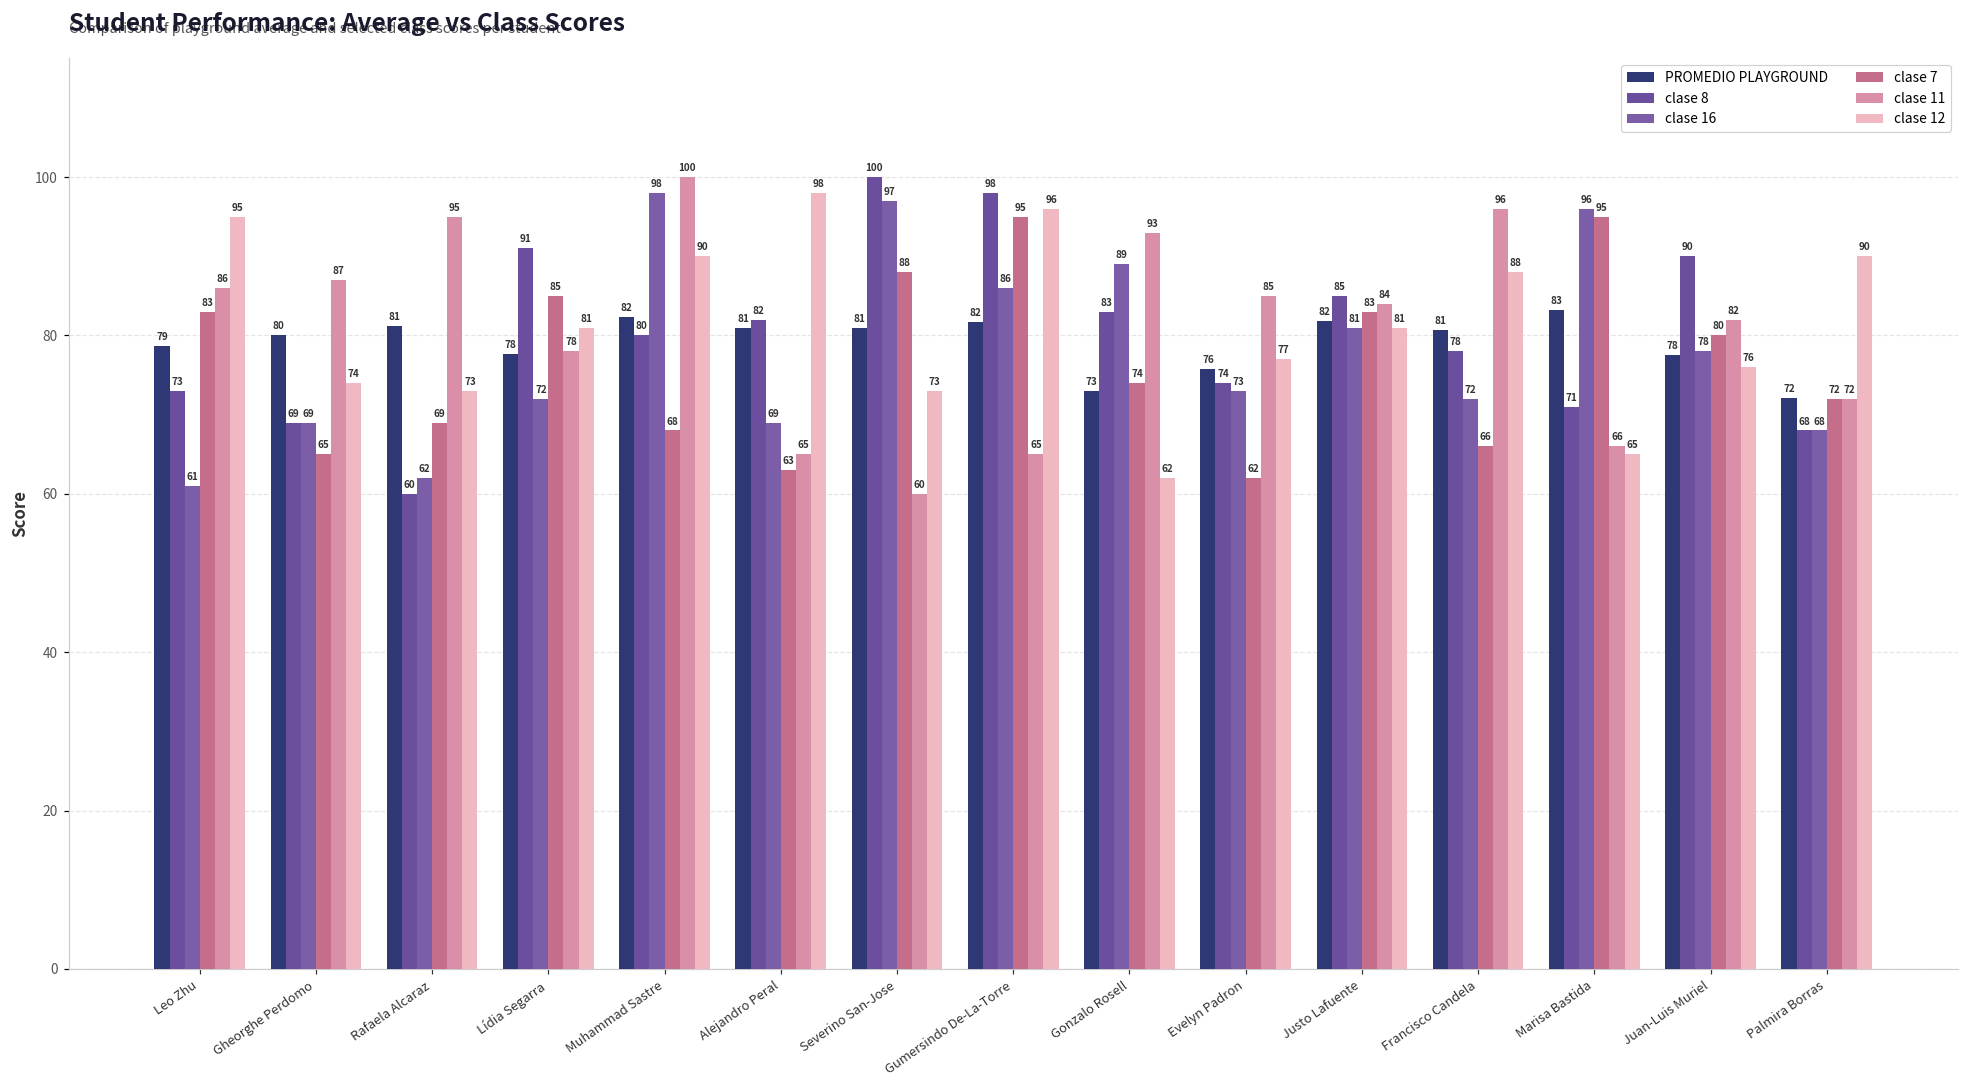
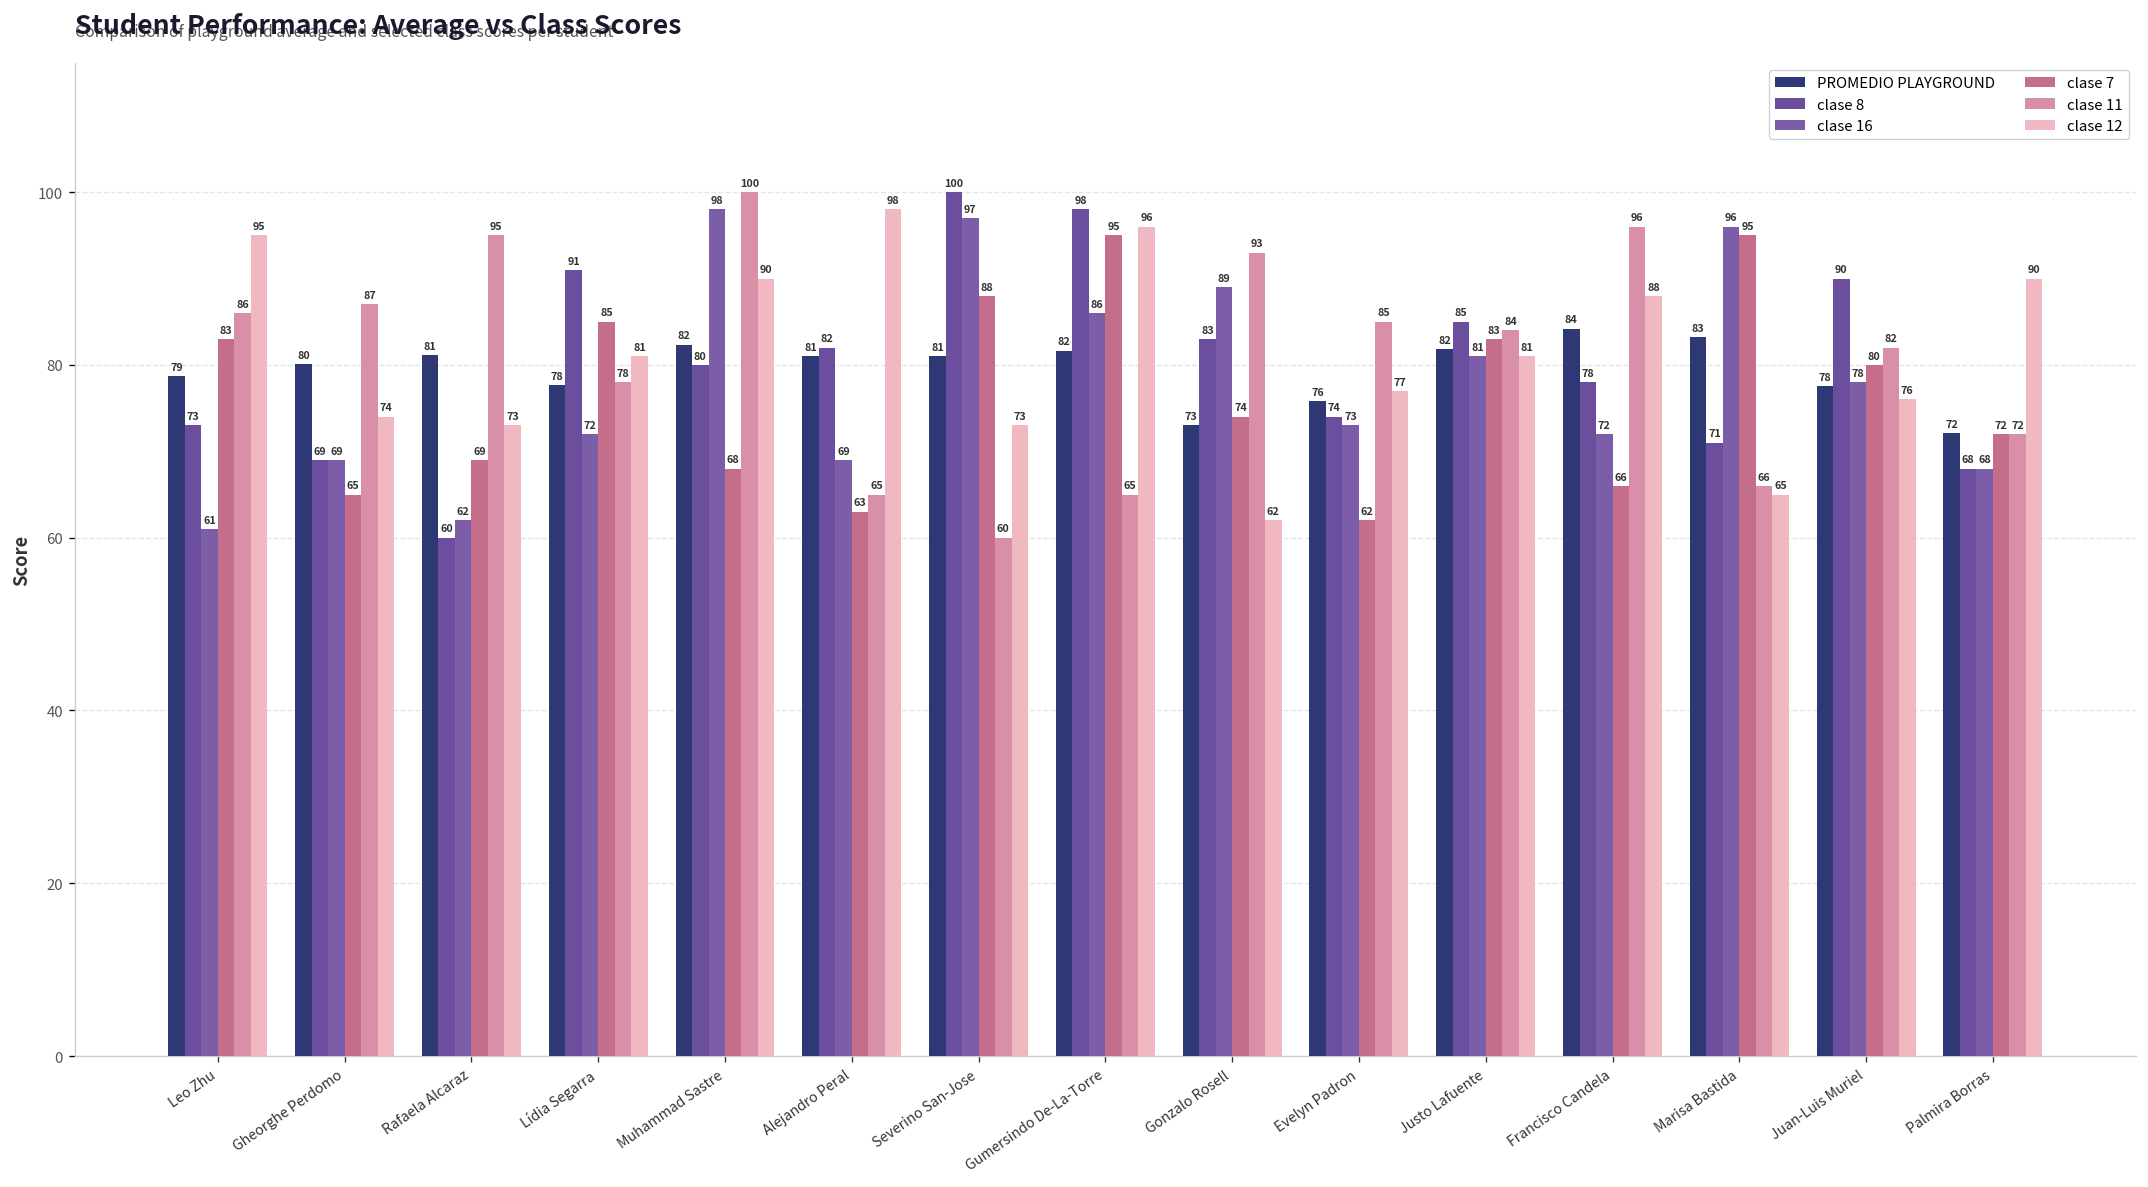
  {
    "PROMEDIO PLAYGROUND": {
      "Leo Zhu": 79,
      "Gheorghe Perdomo": 80,
      "Rafaela Alcaraz": 81,
      "Lídia Segarra": 78,
      "Muhammad Sastre": 82,
      "Alejandro Peral": 81,
      "Severino San-Jose": 81,
      "Gumersindo De-La-Torre": 82,
      "Gonzalo Rosell": 73,
      "Evelyn Padron": 76,
      "Justo Lafuente": 82,
-     "Francisco Candela": 81,
+     "Francisco Candela": 84,
      "Marisa Bastida": 83,
      "Juan-Luis Muriel": 78,
      "Palmira Borras": 72
    }
  }
